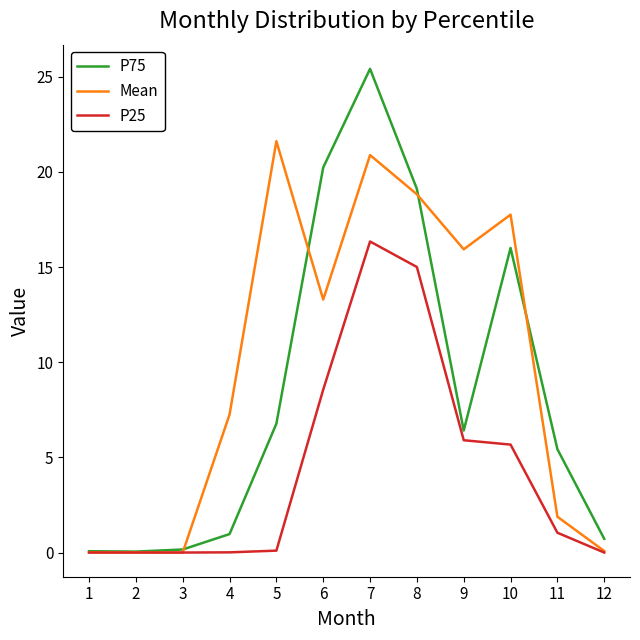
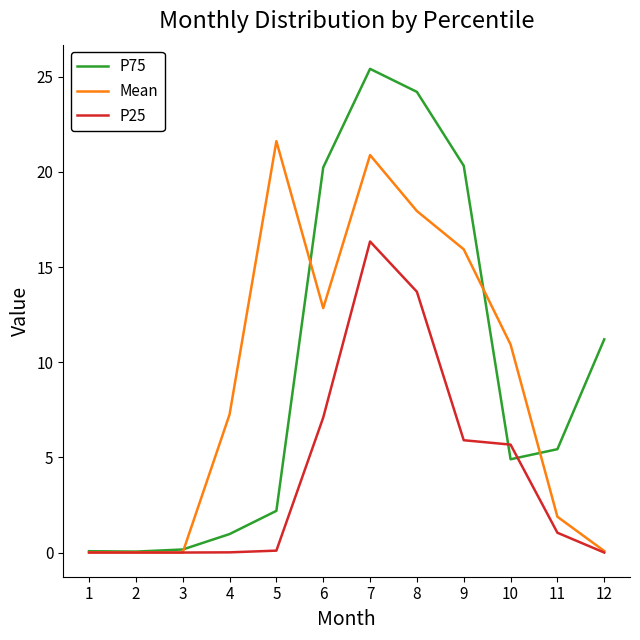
  {
    "P75": {
      "3": 0.2,
      "4": 1.0,
-     "5": 6.8,
+     "5": 2.2,
      "6": 20.2,
      "7": 25.4,
-     "8": 19.1,
-     "9": 6.4,
-     "10": 16.0,
+     "8": 24.2,
+     "9": 20.3,
+     "10": 4.9,
      "11": 5.4,
-     "12": 0.7
+     "12": 11.2
    },
    "Mean": {
      "4": 7.3,
      "5": 21.6,
-     "6": 13.3,
+     "6": 12.8,
      "7": 20.9,
-     "8": 18.8,
+     "8": 17.9,
      "9": 15.9,
-     "10": 17.8,
+     "10": 10.9,
      "11": 1.9
    },
    "P25": {
      "4": 0.0,
      "5": 0.1,
-     "6": 8.6,
+     "6": 7.1,
      "7": 16.3,
-     "8": 15.0,
+     "8": 13.7,
      "9": 5.9,
      "10": 5.7,
      "11": 1.0
    }
  }
